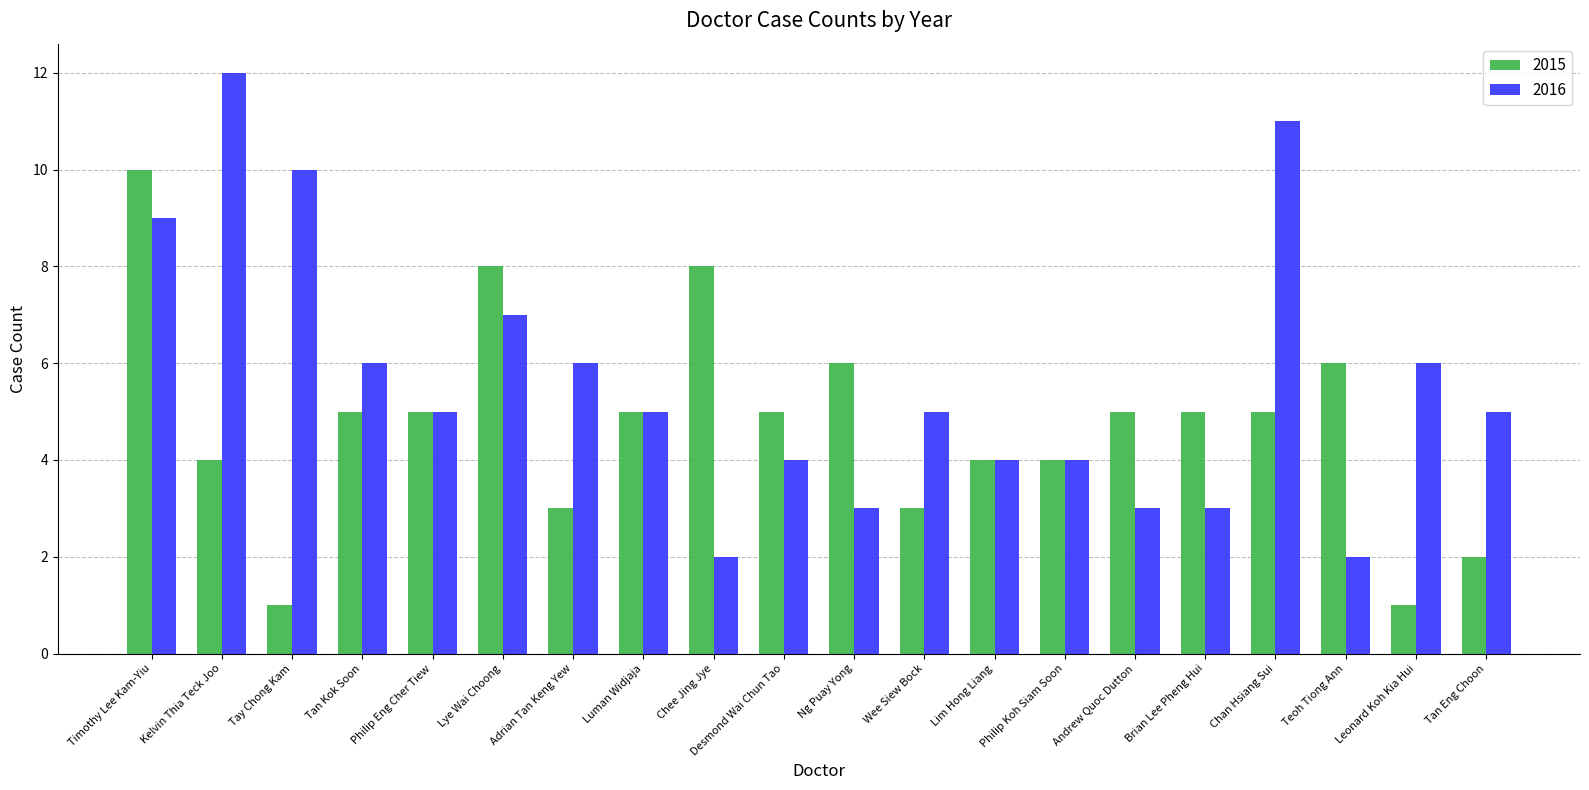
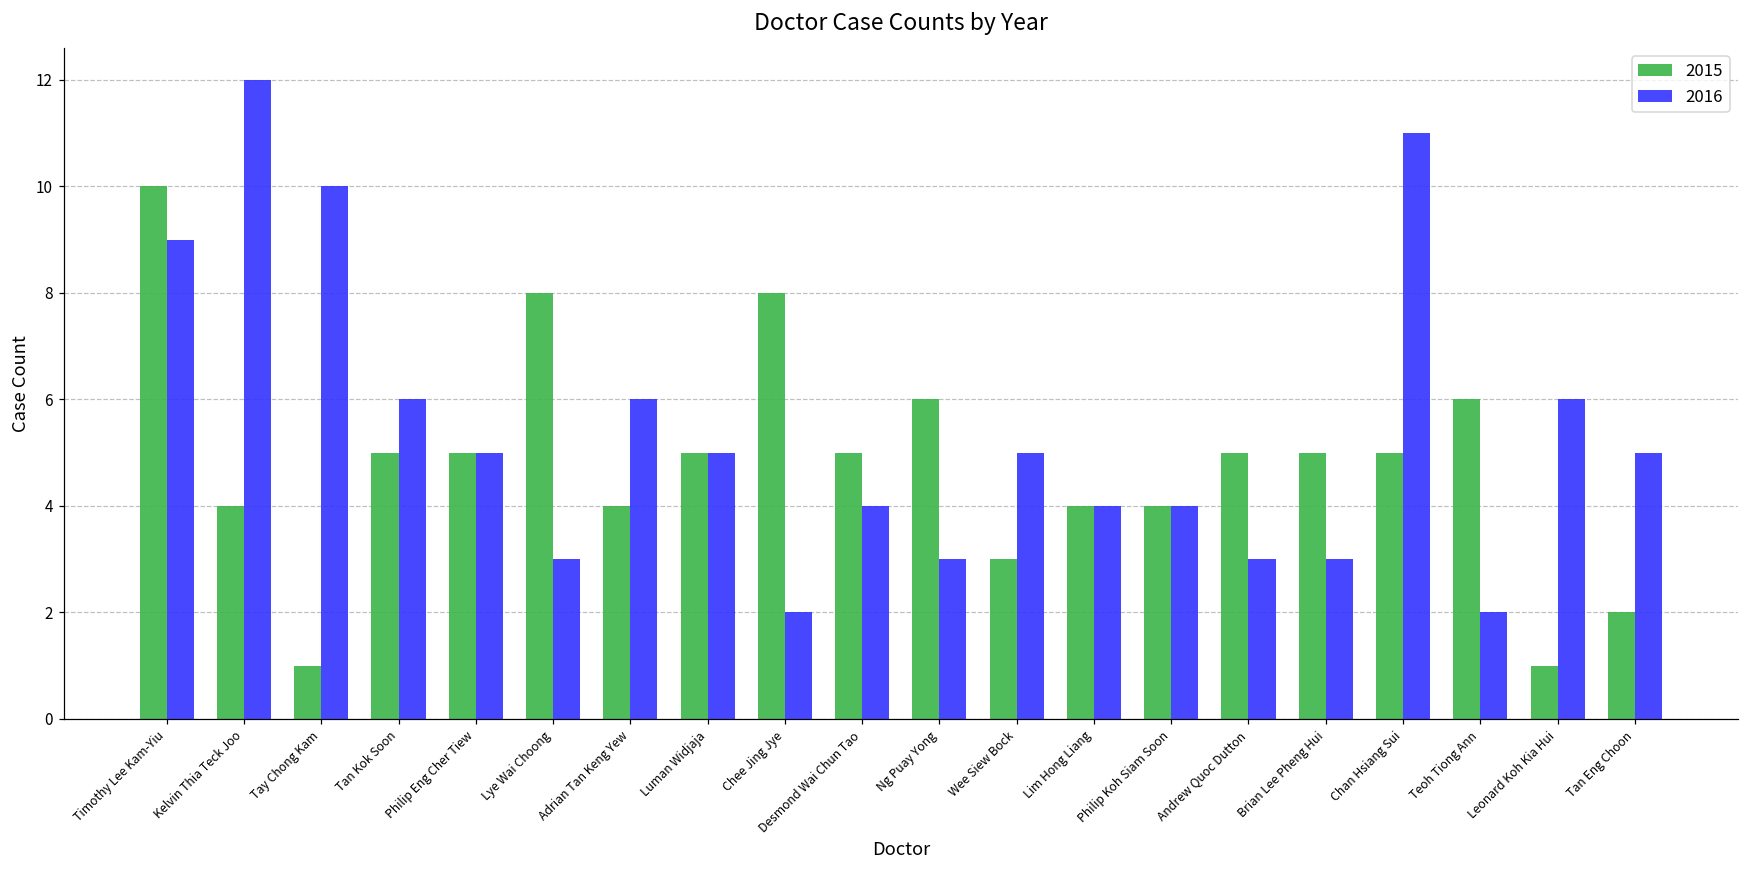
  {
    "2015": {
      "Timothy Lee Kam-Yiu": 10,
      "Kelvin Thia Teck Joo": 4,
      "Tay Chong Kam": 1,
      "Tan Kok Soon": 5,
      "Philip Eng Cher Tiew": 5,
      "Lye Wai Choong": 8,
-     "Adrian Tan Keng Yew": 3,
+     "Adrian Tan Keng Yew": 4,
      "Luman Widjaja": 5,
      "Chee Jing Jye": 8,
      "Desmond Wai Chun Tao": 5,
      "Ng Puay Yong": 6,
      "Wee Siew Bock": 3,
      "Lim Hong Liang": 4,
      "Philip Koh Siam Soon": 4,
      "Andrew Quoc Dutton": 5,
      "Brian Lee Pheng Hui": 5,
      "Chan Hsiang Sui": 5,
      "Teoh Tiong Ann": 6,
      "Leonard Koh Kia Hui": 1,
      "Tan Eng Choon": 2
    },
    "2016": {
      "Timothy Lee Kam-Yiu": 9,
      "Kelvin Thia Teck Joo": 12,
      "Tay Chong Kam": 10,
      "Tan Kok Soon": 6,
      "Philip Eng Cher Tiew": 5,
-     "Lye Wai Choong": 7,
+     "Lye Wai Choong": 3,
      "Adrian Tan Keng Yew": 6,
      "Luman Widjaja": 5,
      "Chee Jing Jye": 2,
      "Desmond Wai Chun Tao": 4,
      "Ng Puay Yong": 3,
      "Wee Siew Bock": 5,
      "Lim Hong Liang": 4,
      "Philip Koh Siam Soon": 4,
      "Andrew Quoc Dutton": 3,
      "Brian Lee Pheng Hui": 3,
      "Chan Hsiang Sui": 11,
      "Teoh Tiong Ann": 2,
      "Leonard Koh Kia Hui": 6,
      "Tan Eng Choon": 5
    }
  }
